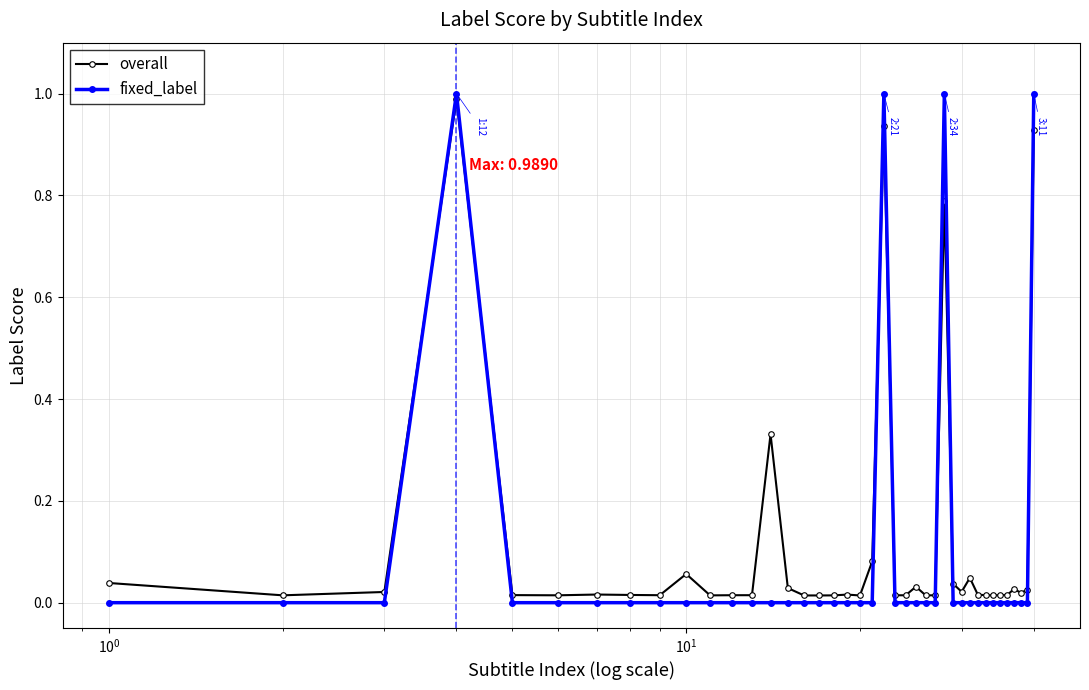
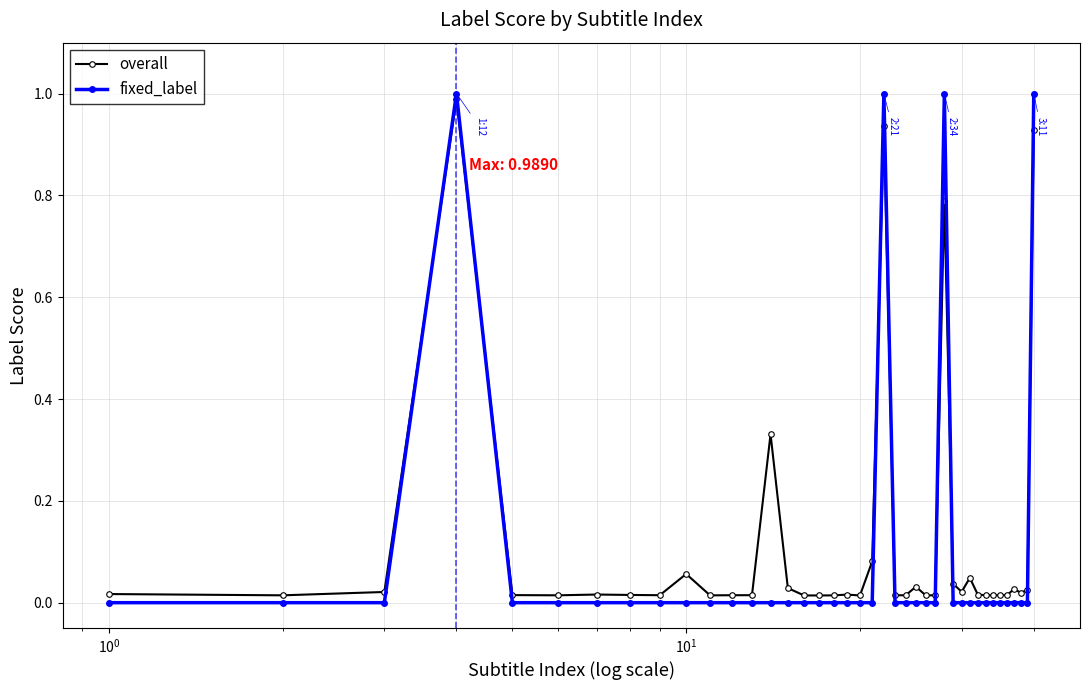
  {
    "overall": {
-     "10^0": 0.04,
+     "10^0": 0.02,
      "10^1": 0.06
    },
    "fixed_label": {
      "10^0": 0.00,
      "10^1": 0.00
    }
  }
